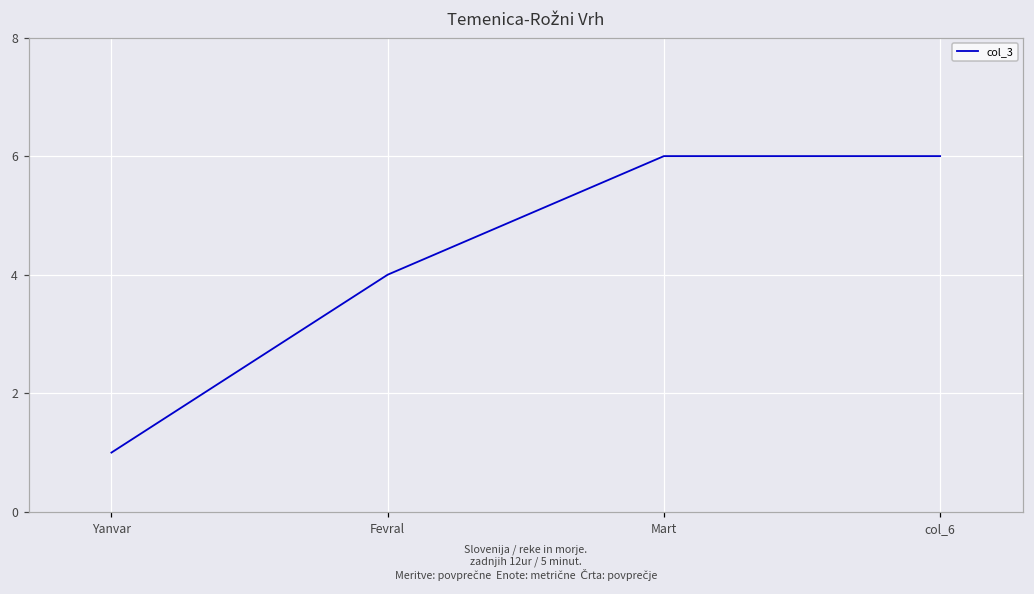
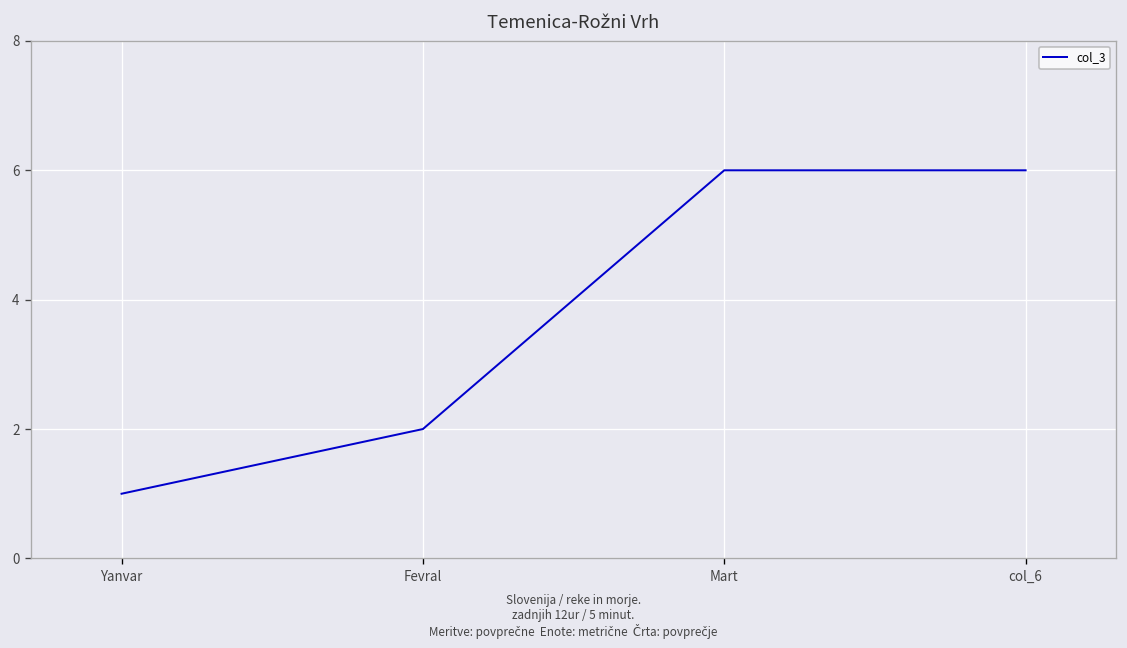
  {
    "Yanvar": 1,
-   "Fevral": 4,
+   "Fevral": 2,
    "Mart": 6,
    "col_6": 6
  }
